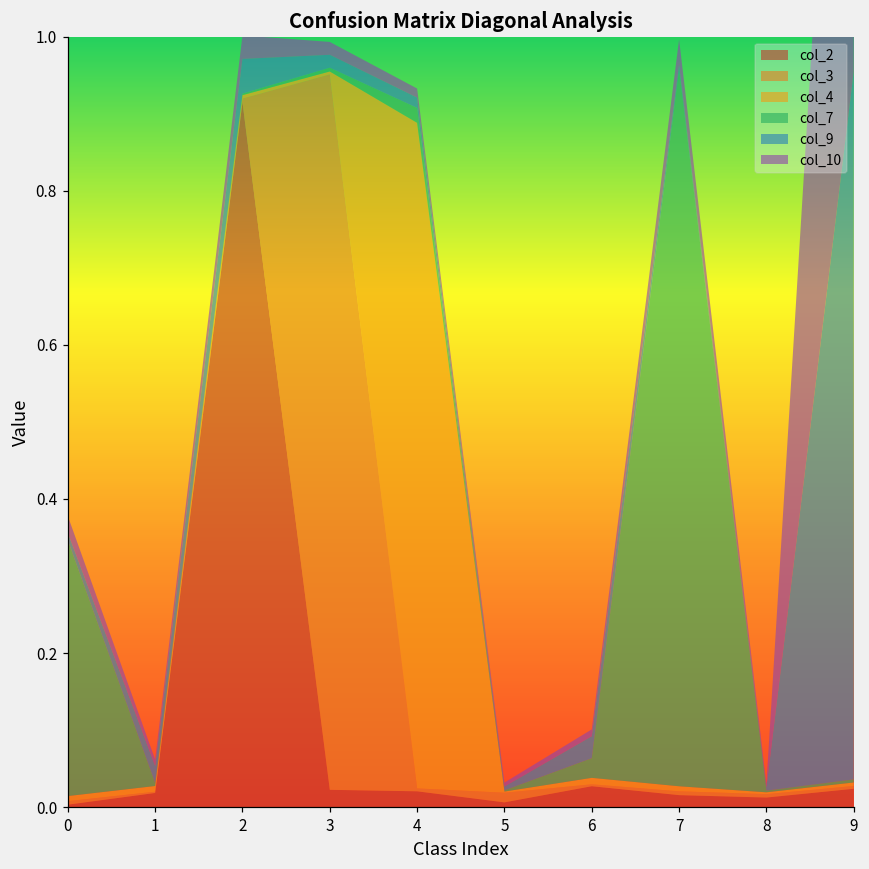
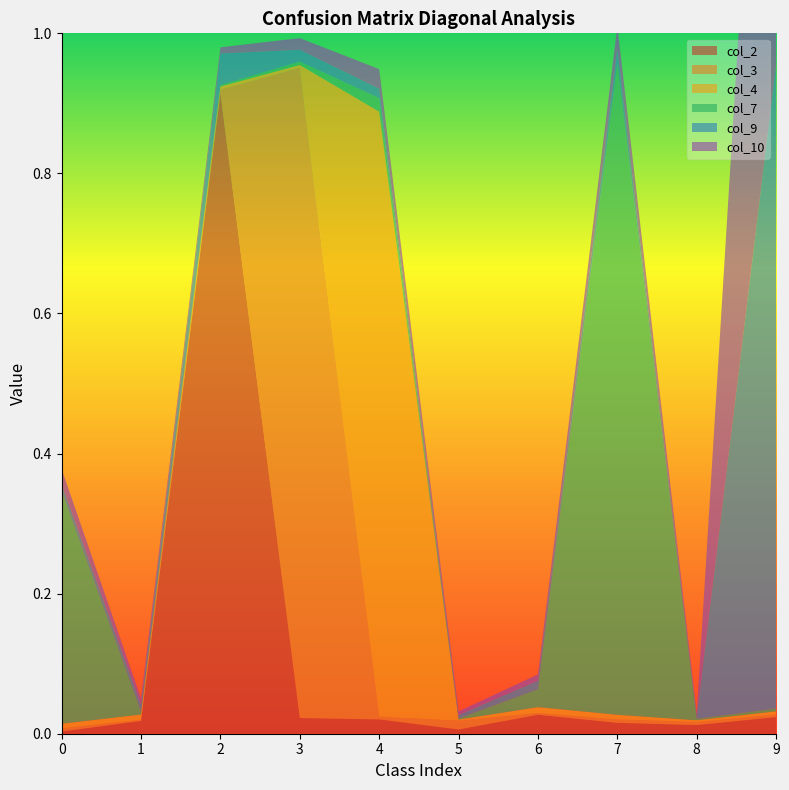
  {
    "col_2": {
      "2": 0.91,
      "3": 0.02,
      "4": 0.02,
      "5": 0.01,
      "7": 0.02,
      "8": 0.01,
      "9": 0.02
    },
    "col_7": {
      "0": 0.33,
      "1": 0.00,
      "3": 0.00,
      "4": 0.02,
      "6": 0.03,
      "7": 0.93,
      "9": 0.00
    },
    "col_9": {
      "0": 0.01,
-     "1": 0.02,
+     "1": 0.01,
      "2": 0.05,
      "3": 0.02,
      "4": 0.01,
      "5": 0.01,
-     "6": 0.03,
-     "7": 0.01,
+     "6": 0.01,
+     "7": 0.02,
      "8": 0.00,
      "9": 0.92
    },
    "col_10": {
      "0": 0.02,
      "1": 0.01,
-     "2": 0.03,
+     "2": 0.01,
      "3": 0.02,
-     "4": 0.01,
+     "4": 0.03,
      "5": 0.01,
      "6": 0.01,
      "8": 0.00
    }
  }
